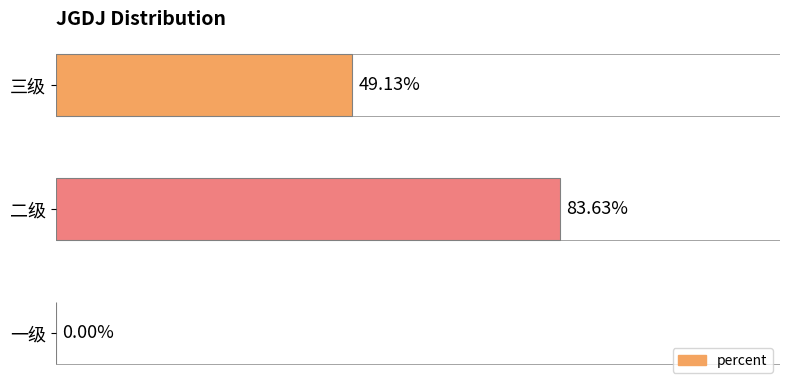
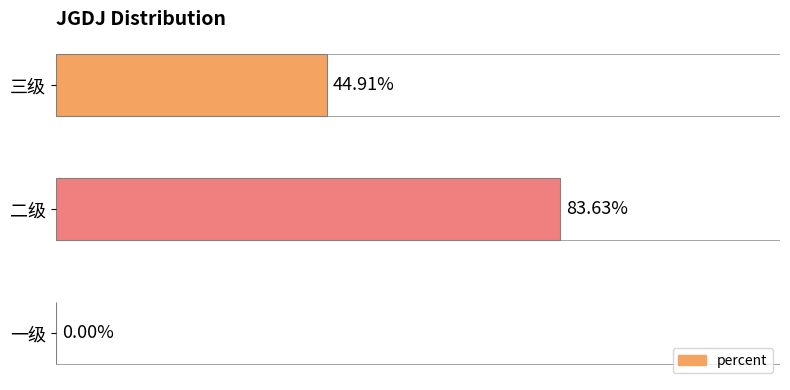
  {
-   "三级": "49.13%",
+   "三级": "44.91%",
    "二级": "83.63%",
    "一级": "0.00%"
  }
